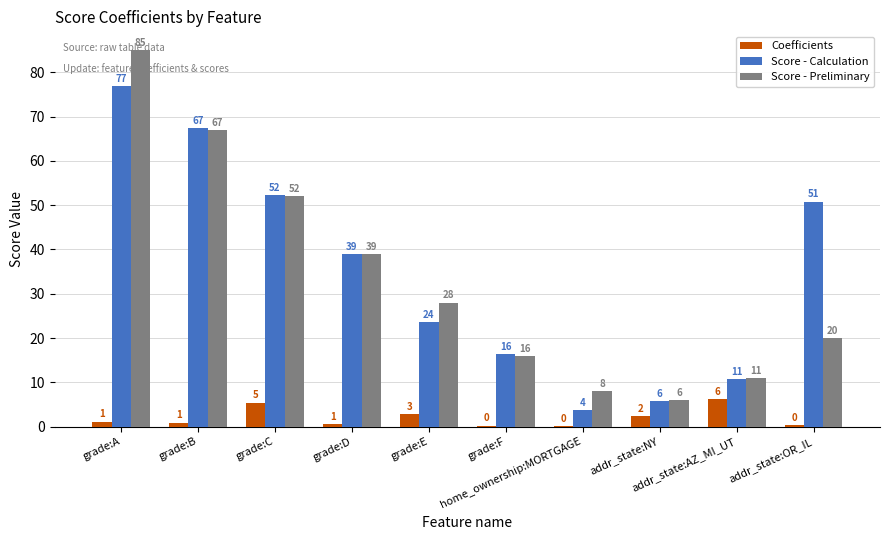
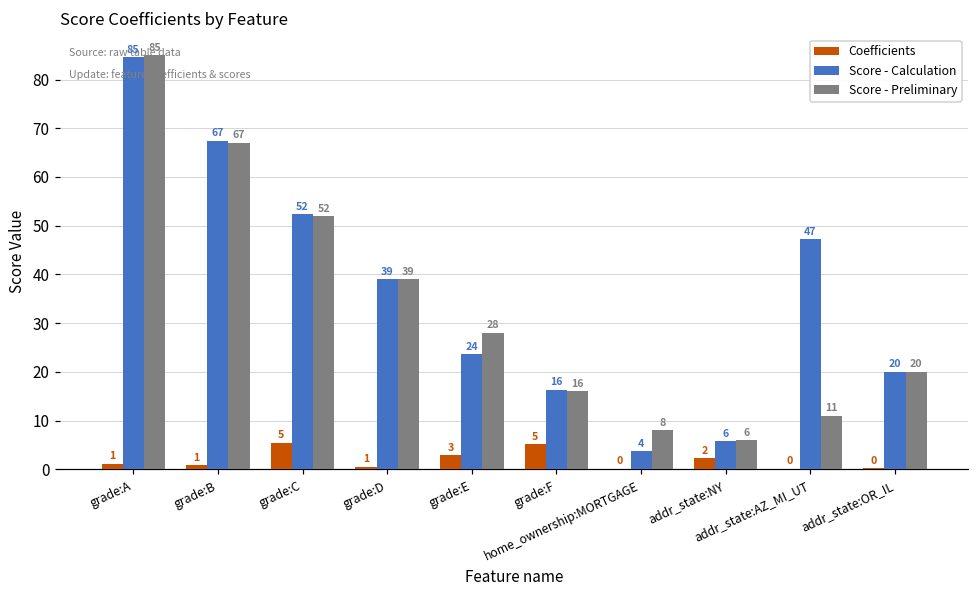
  {
    "Coefficients": {
      "grade:A": 1,
      "grade:B": 1,
      "grade:C": 5,
      "grade:D": 1,
      "grade:E": 3,
-     "grade:F": 0,
+     "grade:F": 5,
      "home_ownership:MORTGAGE": 0,
      "addr_state:NY": 2,
-     "addr_state:AZ_MI_UT": 6,
+     "addr_state:AZ_MI_UT": 0,
      "addr_state:OR_IL": 0
    },
    "Score - Calculation": {
-     "grade:A": 77,
+     "grade:A": 85,
      "grade:B": 67,
      "grade:C": 52,
      "grade:D": 39,
      "grade:E": 24,
      "grade:F": 16,
      "home_ownership:MORTGAGE": 4,
      "addr_state:NY": 6,
-     "addr_state:AZ_MI_UT": 11,
-     "addr_state:OR_IL": 51
+     "addr_state:AZ_MI_UT": 47,
+     "addr_state:OR_IL": 20
    },
    "Score - Preliminary": {
      "grade:B": 67,
      "grade:C": 52,
      "grade:D": 39,
      "grade:E": 28,
      "grade:F": 16,
      "home_ownership:MORTGAGE": 8,
      "addr_state:NY": 6,
      "addr_state:AZ_MI_UT": 11,
      "addr_state:OR_IL": 20
    }
  }
